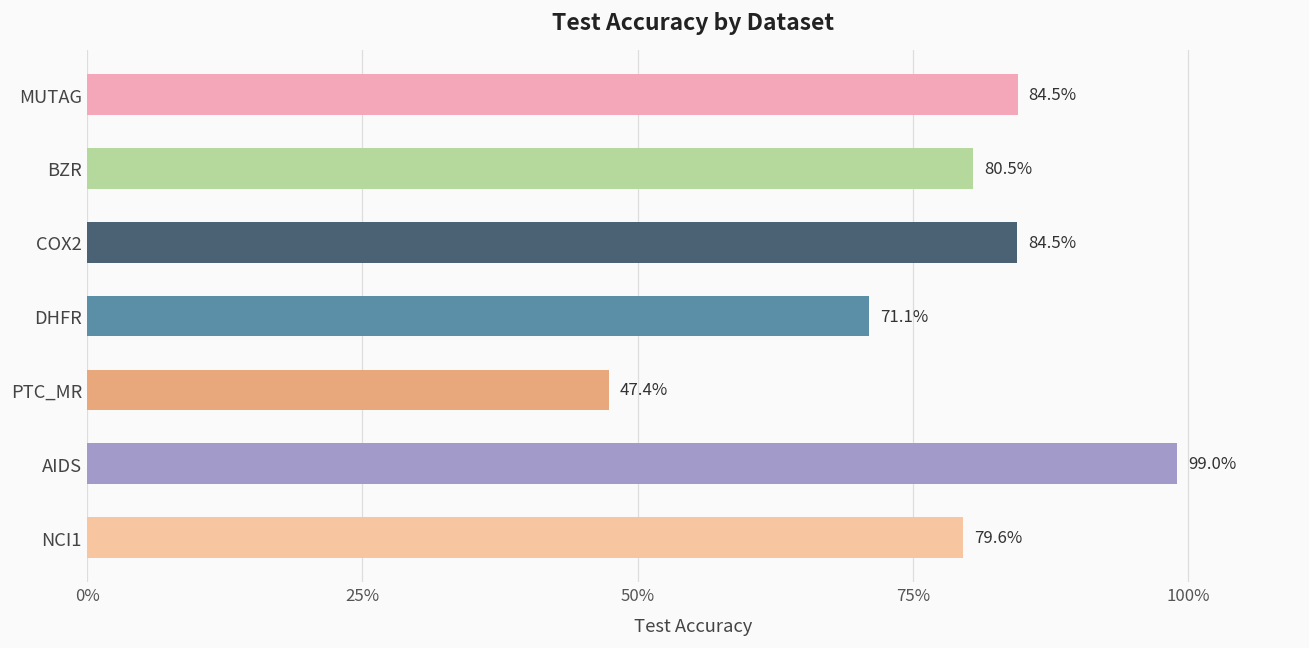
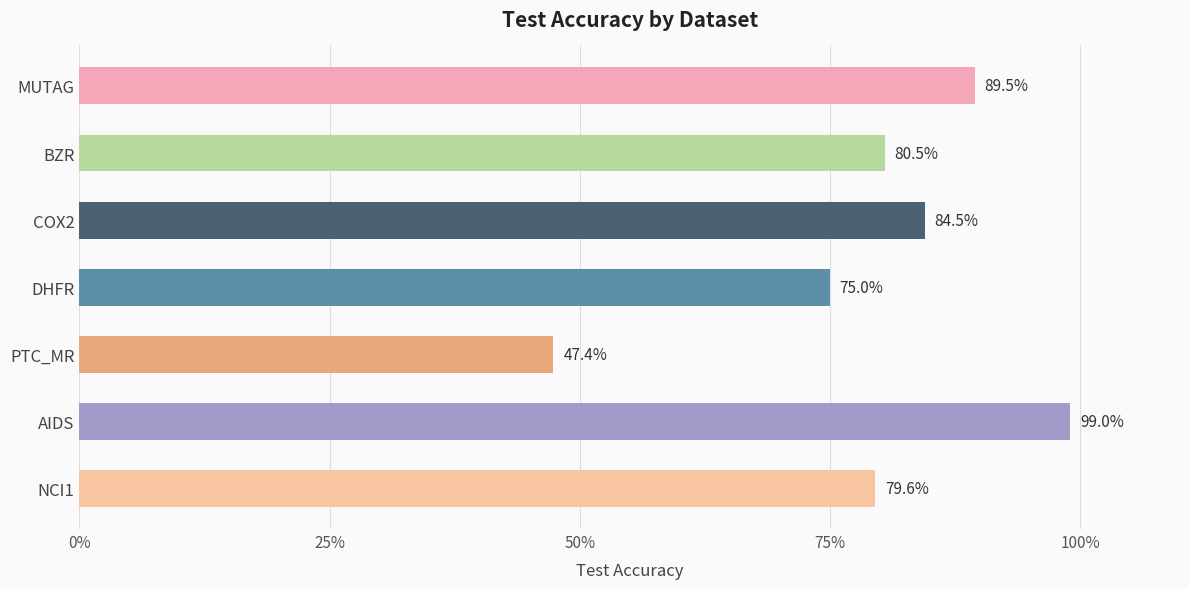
  {
-   "MUTAG": "84.5%",
+   "MUTAG": "89.5%",
    "BZR": "80.5%",
    "COX2": "84.5%",
-   "DHFR": "71.1%",
+   "DHFR": "75.0%",
    "PTC_MR": "47.4%",
    "AIDS": "99.0%",
    "NCI1": "79.6%"
  }
